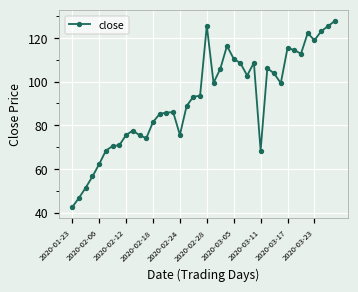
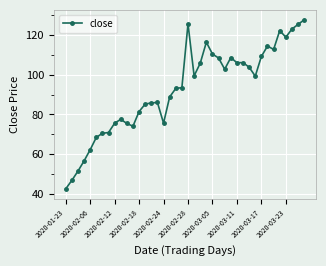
  {
    "2020-01-23": 42,
    "2020-02-06": 62,
    "2020-02-12": 76,
    "2020-02-18": 81,
    "2020-02-24": 76,
    "2020-02-28": 126,
    "2020-03-05": 110,
-   "2020-03-11": 68,
-   "2020-03-17": 115,
+   "2020-03-11": 106,
+   "2020-03-17": 109,
    "2020-03-23": 119
  }
